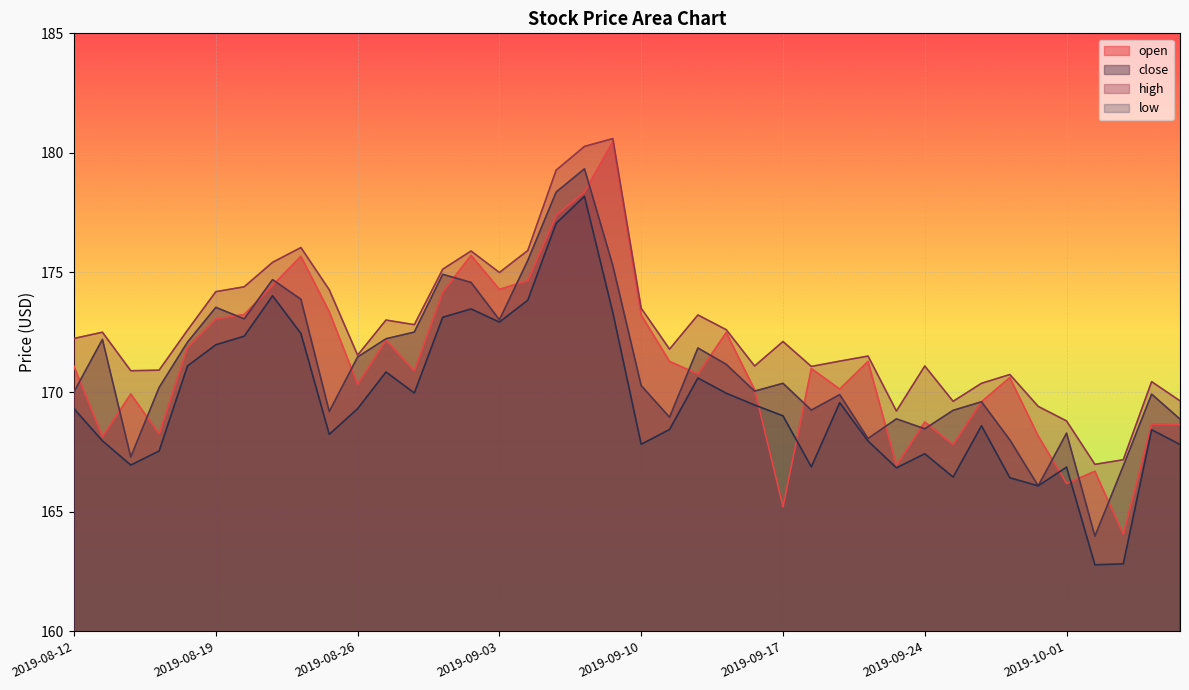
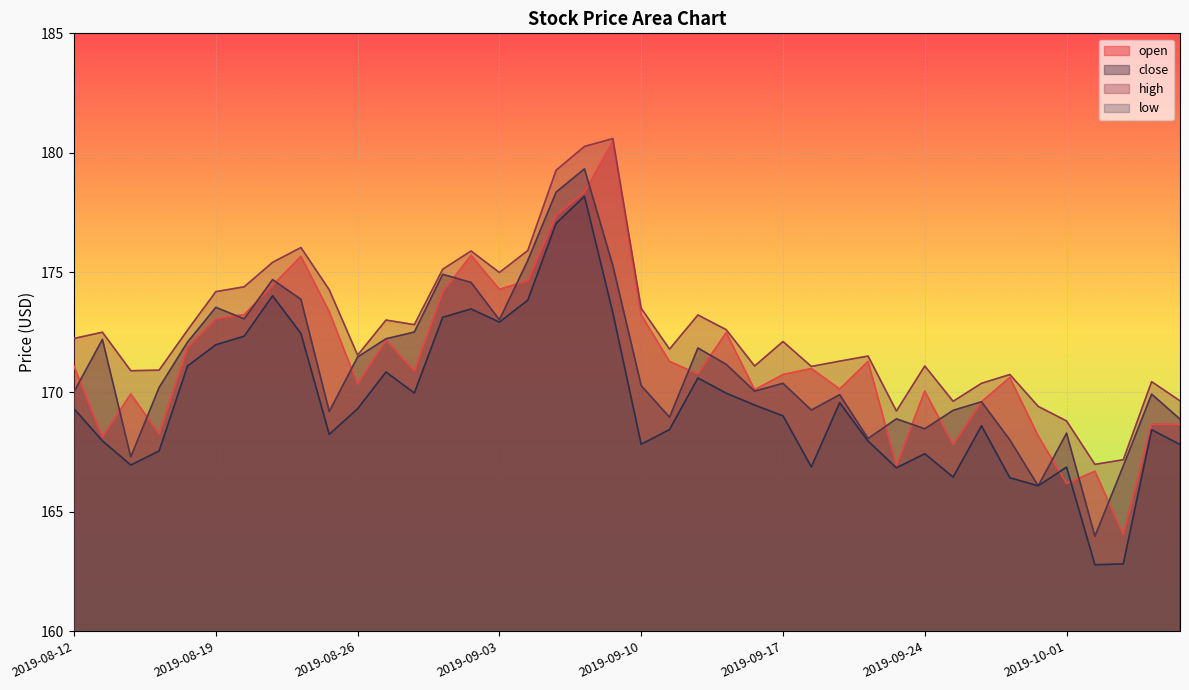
  {
    "open": {
      "2019-08-12": 171.1,
      "2019-08-19": 173.1,
      "2019-08-26": 170.3,
      "2019-09-03": 174.3,
      "2019-09-10": 173.2,
-     "2019-09-17": 165.2,
-     "2019-09-24": 168.7,
+     "2019-09-17": 170.7,
+     "2019-09-24": 170.0,
      "2019-10-01": 166.2
    }
  }
